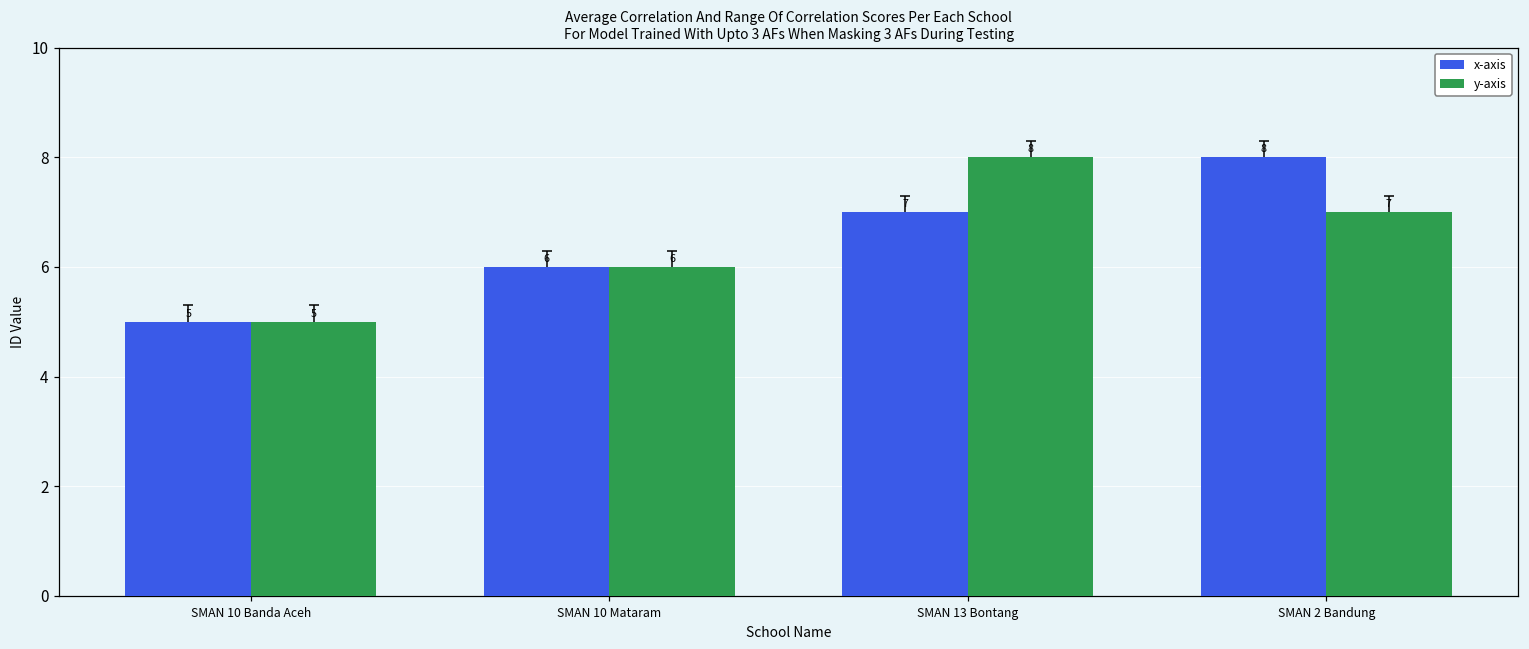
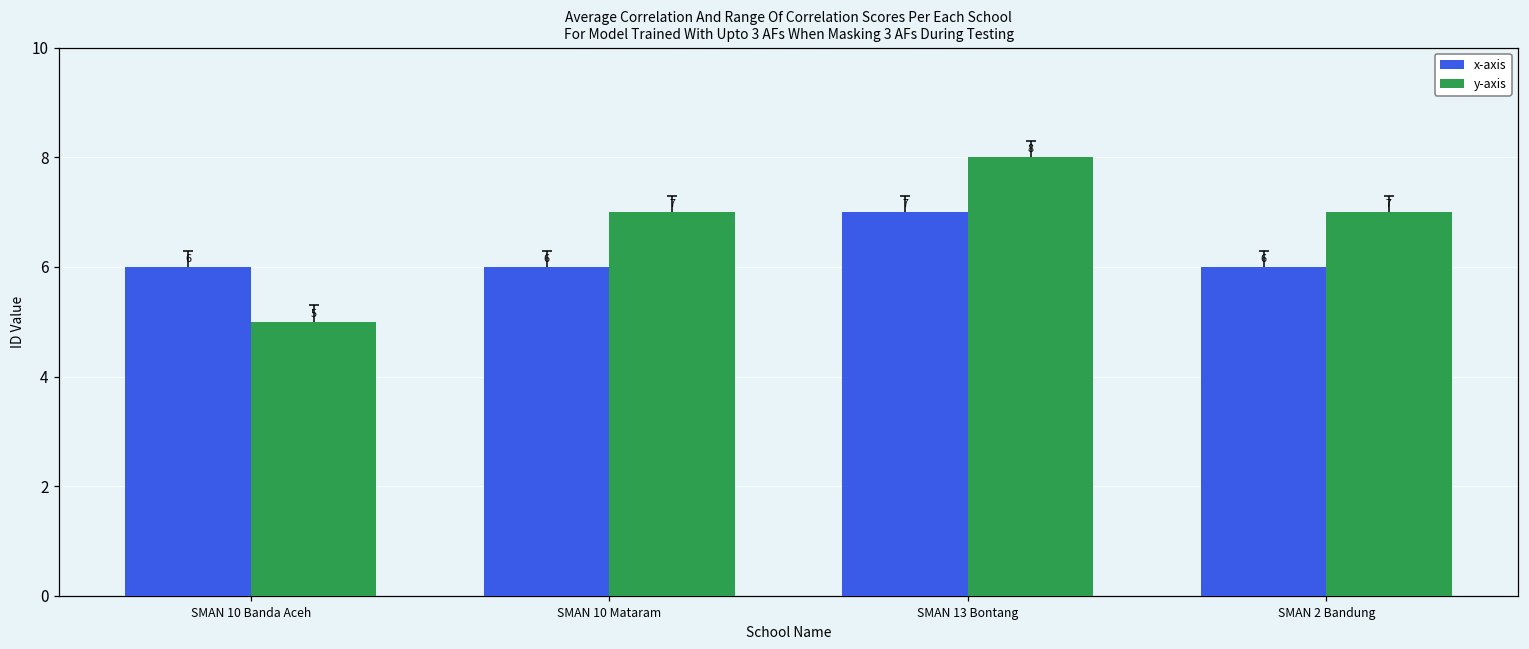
  {
    "x-axis": {
-     "SMAN 10 Banda Aceh": 5,
-     "SMAN 2 Bandung": 8
+     "SMAN 10 Banda Aceh": 6,
+     "SMAN 2 Bandung": 6
    },
    "y-axis": {
-     "SMAN 10 Mataram": 6
+     "SMAN 10 Mataram": 7
    }
  }
